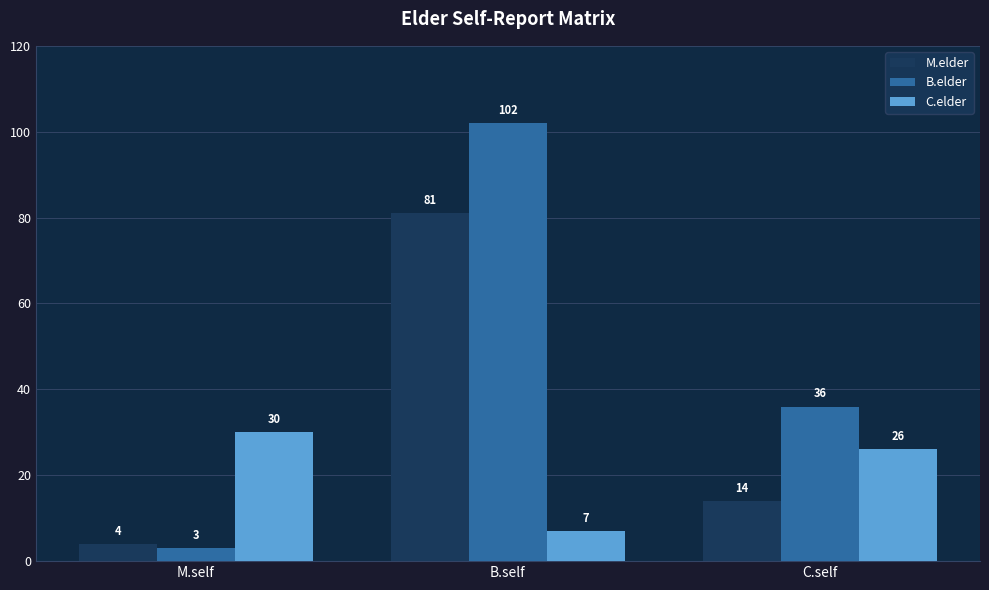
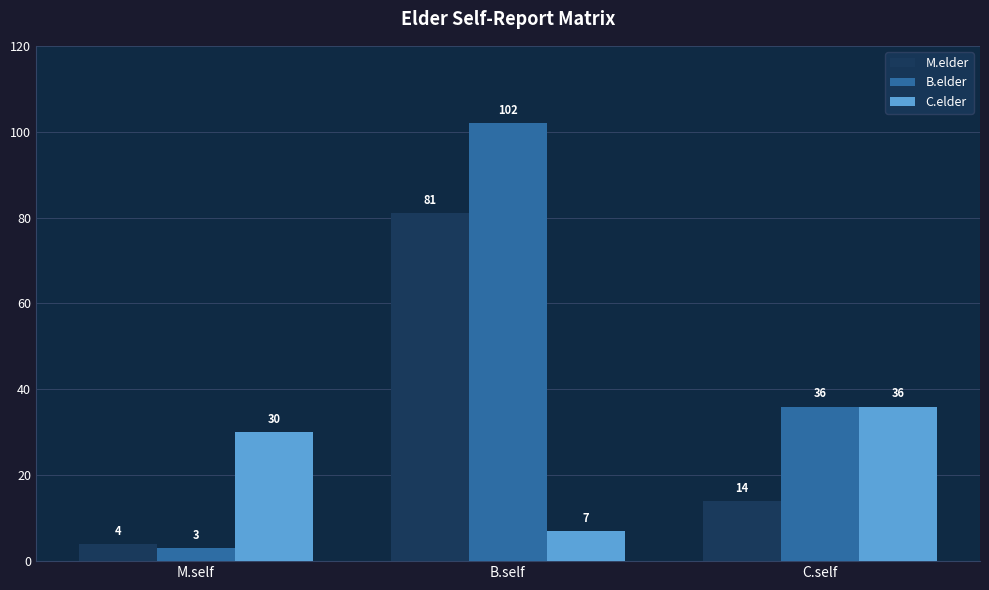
  {
    "M.elder": {
      "M.self": 4,
      "B.self": 81,
      "C.self": 14
    },
    "B.elder": {
      "M.self": 3,
      "B.self": 102,
      "C.self": 36
    },
    "C.elder": {
      "M.self": 30,
      "B.self": 7,
-     "C.self": 26
+     "C.self": 36
    }
  }
